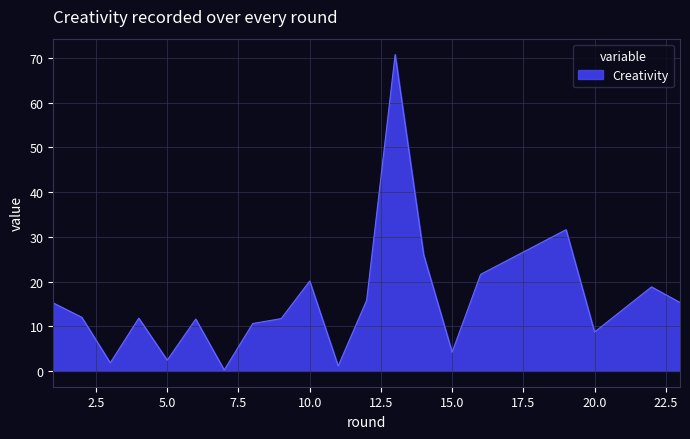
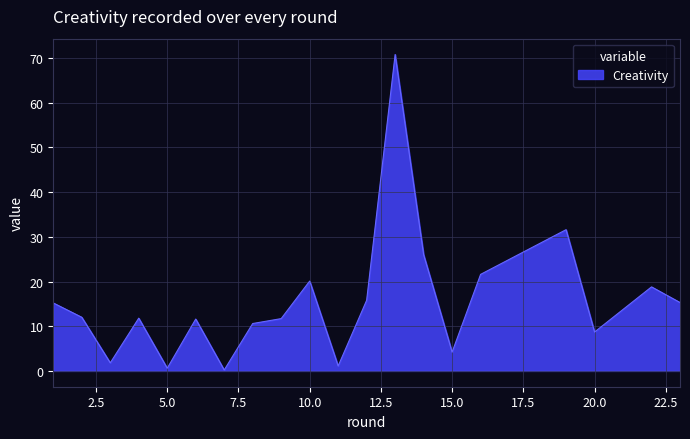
  {
-   "5.0": 2,
+   "5.0": 1,
    "10.0": 20,
    "15.0": 4,
    "20.0": 9
  }
